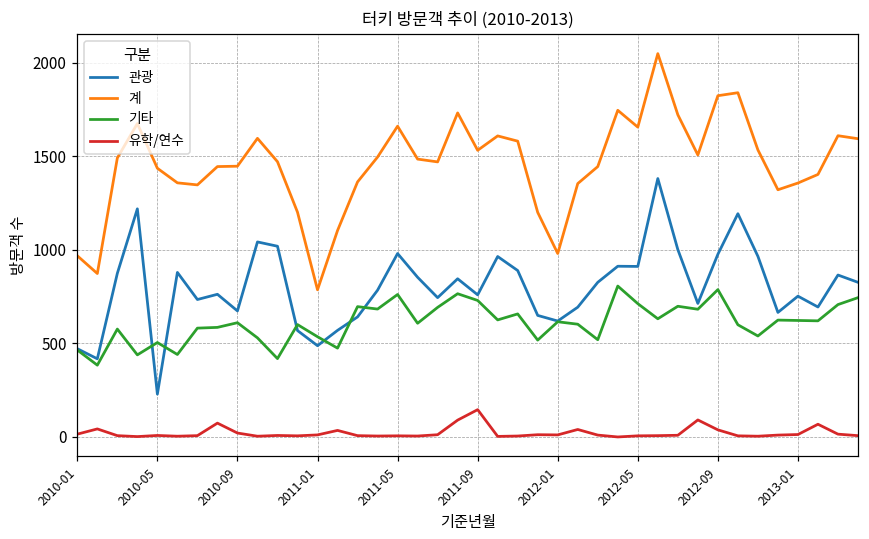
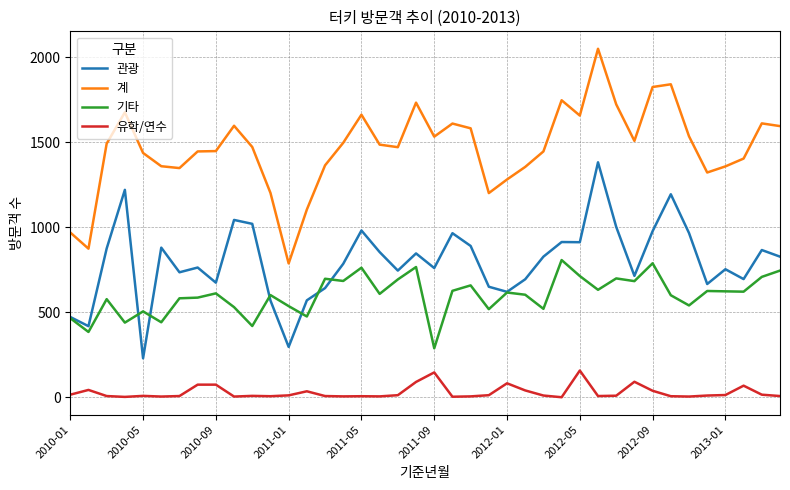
  {
    "관광": {
      "2010-05": 230,
      "2010-09": 670,
-     "2011-01": 490,
+     "2011-01": 300,
      "2011-05": 980,
      "2011-09": 760,
      "2012-05": 910,
      "2012-09": 980,
      "2013-01": 750
    },
    "계": {
      "2010-01": 970,
      "2010-05": 1440,
      "2010-09": 1450,
      "2011-01": 790,
      "2011-05": 1660,
      "2011-09": 1530,
-     "2012-01": 980,
+     "2012-01": 1280,
      "2012-05": 1660,
      "2012-09": 1830,
      "2013-01": 1360
    },
    "기타": {
      "2010-05": 510,
      "2010-09": 610,
      "2011-01": 540,
      "2011-05": 760,
-     "2011-09": 730,
+     "2011-09": 290,
      "2012-05": 710,
      "2012-09": 790,
      "2013-01": 620
    },
    "유학/연수": {
      "2010-01": 20,
      "2010-05": 10,
-     "2010-09": 20,
+     "2010-09": 70,
      "2011-01": 10,
      "2011-05": 10,
      "2011-09": 150,
-     "2012-01": 10,
-     "2012-05": 10,
+     "2012-01": 80,
+     "2012-05": 160,
      "2012-09": 40,
      "2013-01": 10
    }
  }
